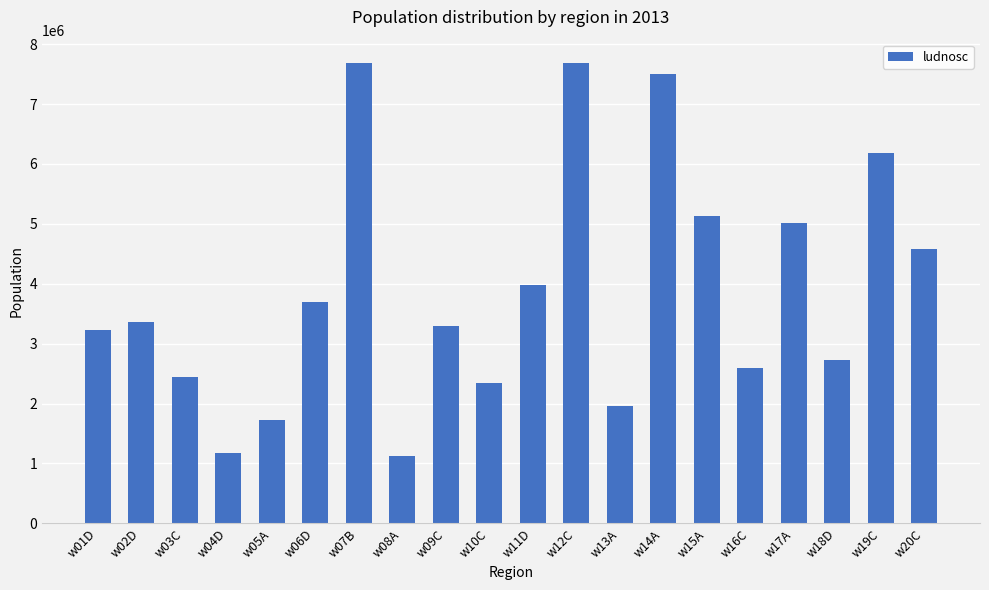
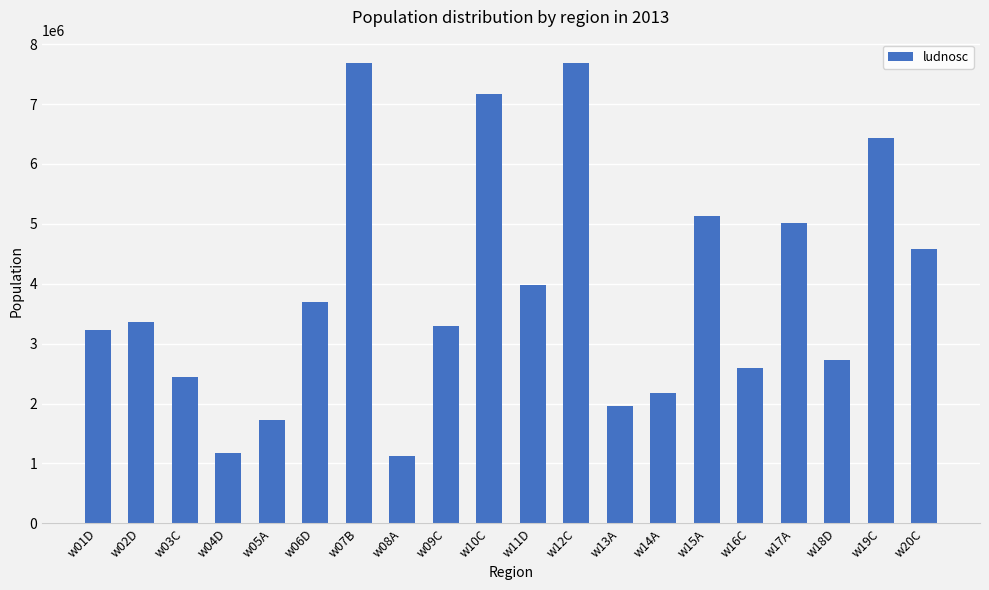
  {
    "w01D": 3200000,
    "w02D": 3400000,
    "w03C": 2400000,
    "w04D": 1200000,
    "w05A": 1700000,
    "w06D": 3700000,
    "w07B": 7700000,
    "w08A": 1100000,
    "w09C": 3300000,
-   "w10C": 2300000,
+   "w10C": 7200000,
    "w11D": 4000000,
    "w12C": 7700000,
    "w13A": 2000000,
-   "w14A": 7500000,
+   "w14A": 2200000,
    "w15A": 5100000,
    "w16C": 2600000,
    "w17A": 5000000,
    "w18D": 2700000,
-   "w19C": 6200000,
+   "w19C": 6400000,
    "w20C": 4600000
  }
